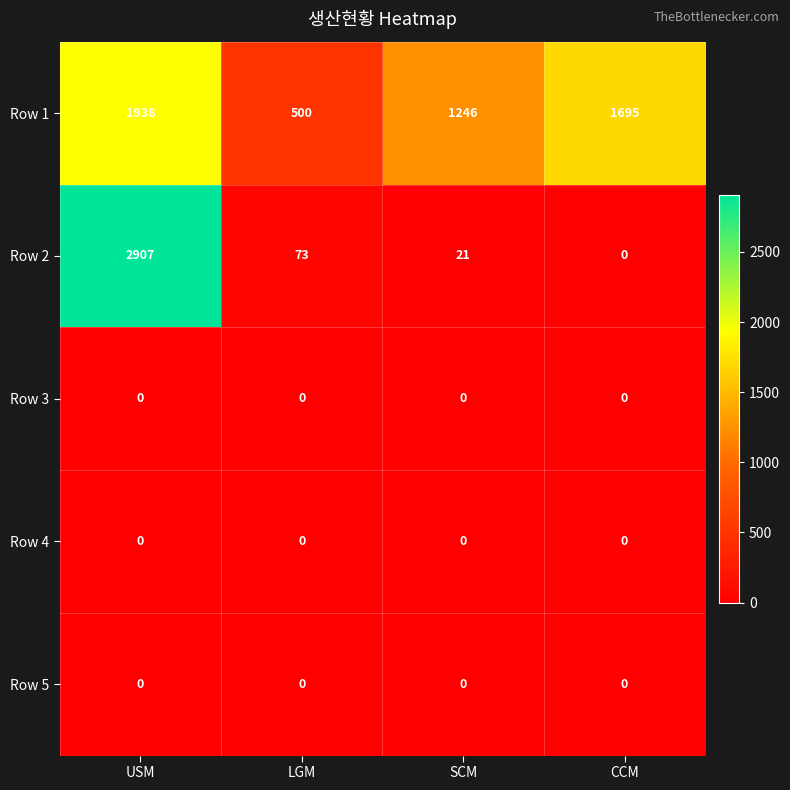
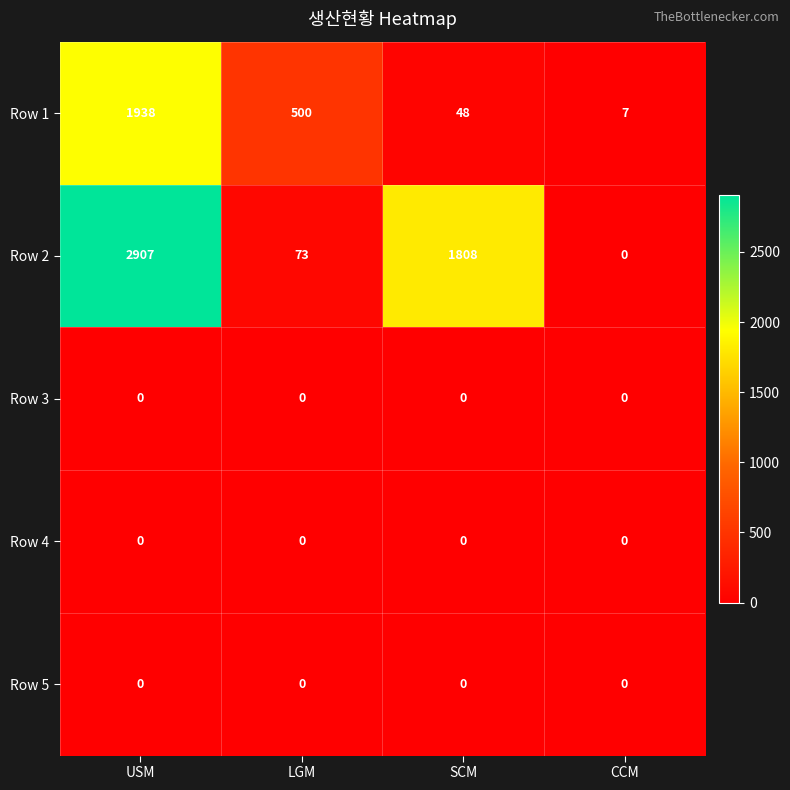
  {
    "Row 1": {
      "USM": 1938,
      "LGM": 500,
-     "SCM": 1246,
-     "CCM": 1695
+     "SCM": 48,
+     "CCM": 7
    },
    "Row 2": {
      "USM": 2907,
      "LGM": 73,
-     "SCM": 21,
+     "SCM": 1808,
      "CCM": 0
    },
    "Row 3": {
      "USM": 0,
      "LGM": 0,
      "SCM": 0,
      "CCM": 0
    },
    "Row 4": {
      "USM": 0,
      "LGM": 0,
      "SCM": 0,
      "CCM": 0
    },
    "Row 5": {
      "USM": 0,
      "LGM": 0,
      "SCM": 0,
      "CCM": 0
    }
  }
